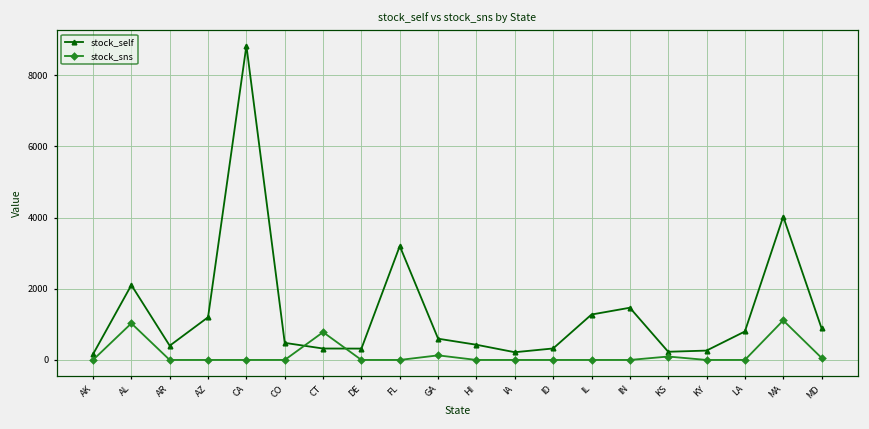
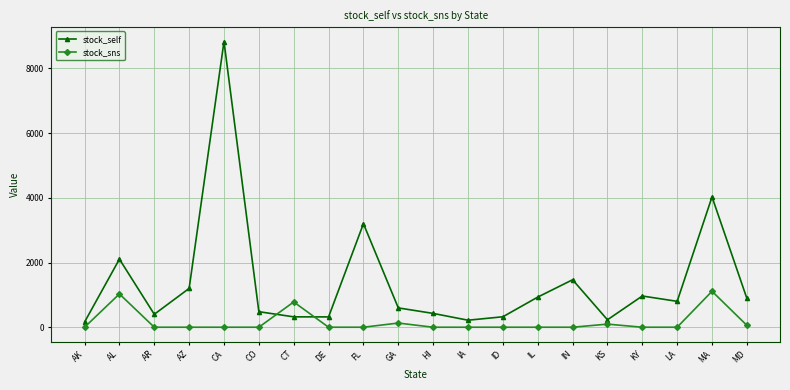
  {
    "stock_self": {
      "AK": 200,
      "AL": 2100,
      "AR": 400,
      "AZ": 1200,
      "CA": 8800,
      "CO": 500,
      "CT": 300,
      "DE": 300,
      "FL": 3200,
      "GA": 600,
      "HI": 400,
      "IA": 200,
      "ID": 300,
-     "IL": 1300,
+     "IL": 900,
      "IN": 1500,
      "KS": 200,
-     "KY": 300,
+     "KY": 1000,
      "LA": 800,
      "MA": 4000,
      "MD": 900
    },
    "stock_sns": {
      "AK": 0,
      "AL": 1000,
      "AR": 0,
      "AZ": 0,
      "CA": 0,
      "CO": 0,
      "CT": 800,
      "DE": 0,
      "FL": 0,
      "GA": 100,
      "HI": 0,
      "IA": 0,
      "ID": 0,
      "IL": 0,
      "IN": 0,
      "KS": 100,
      "KY": 0,
      "LA": 0,
      "MA": 1100,
      "MD": 100
    }
  }
